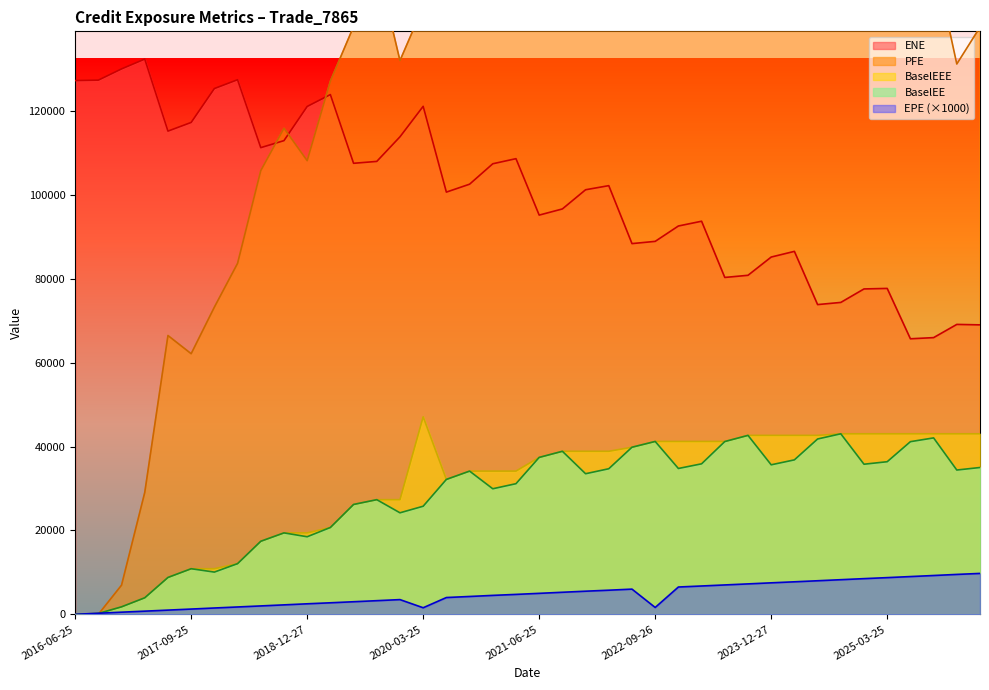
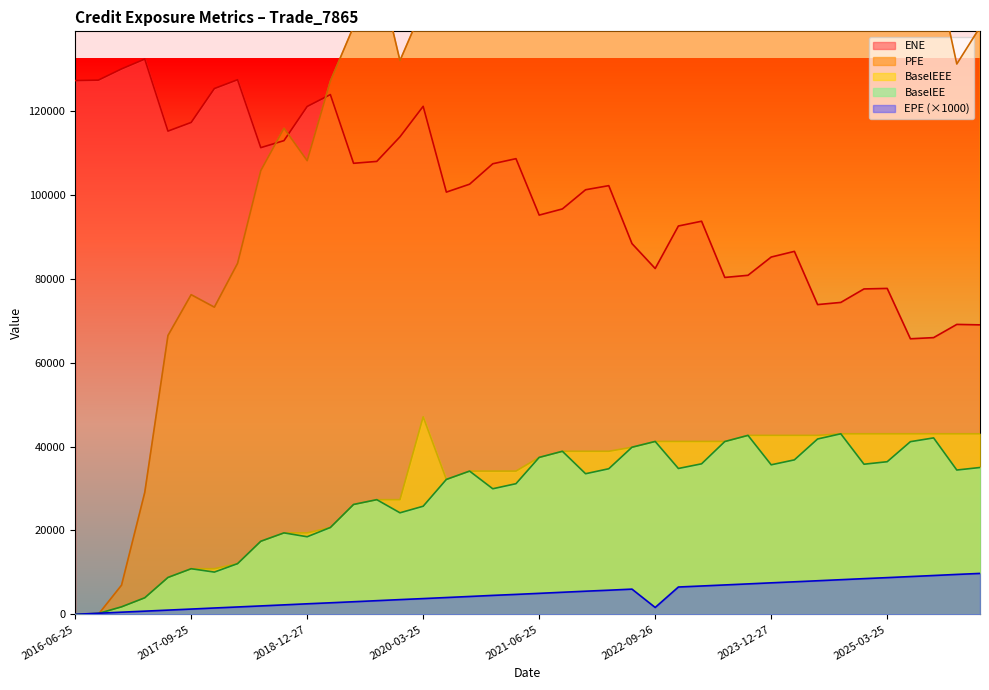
  {
    "ENE": {
      "2016-06-25": 127000,
      "2017-09-25": 117000,
      "2018-12-27": 121000,
      "2020-03-25": 121000,
      "2021-06-25": 95000,
-     "2022-09-26": 89000,
+     "2022-09-26": 82000,
      "2023-12-27": 85000,
      "2025-03-25": 78000
    },
    "PFE": {
-     "2017-09-25": 62000,
+     "2017-09-25": 76000,
      "2018-12-27": 108000
    },
    "BaselEEE": {
      "2018-12-27": 19000,
      "2020-03-25": 47000,
      "2023-12-27": 43000,
      "2025-03-25": 43000
    },
    "BaselEE": {
      "2018-12-27": 18000,
      "2020-03-25": 26000,
      "2023-12-27": 36000,
      "2025-03-25": 36000
    },
    "EPE (×1000)": {
      "2017-09-25": 1000,
      "2018-12-27": 3000,
-     "2020-03-25": 2000,
+     "2020-03-25": 4000,
      "2021-06-25": 5000,
      "2022-09-26": 2000,
      "2023-12-27": 8000,
      "2025-03-25": 9000
    }
  }
